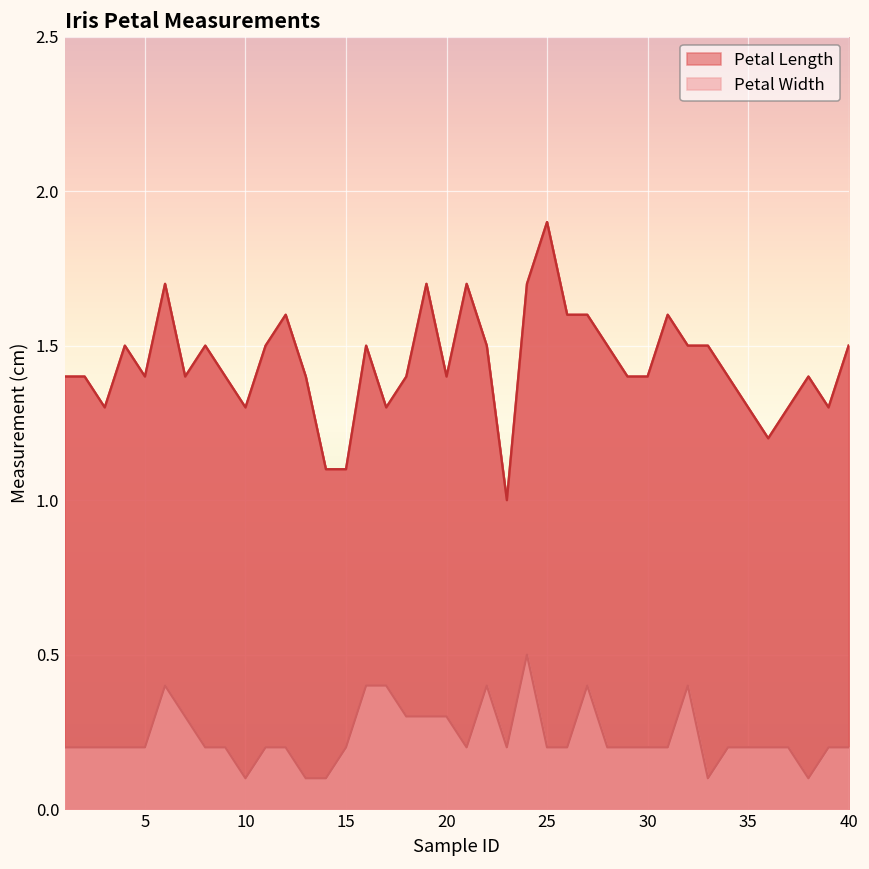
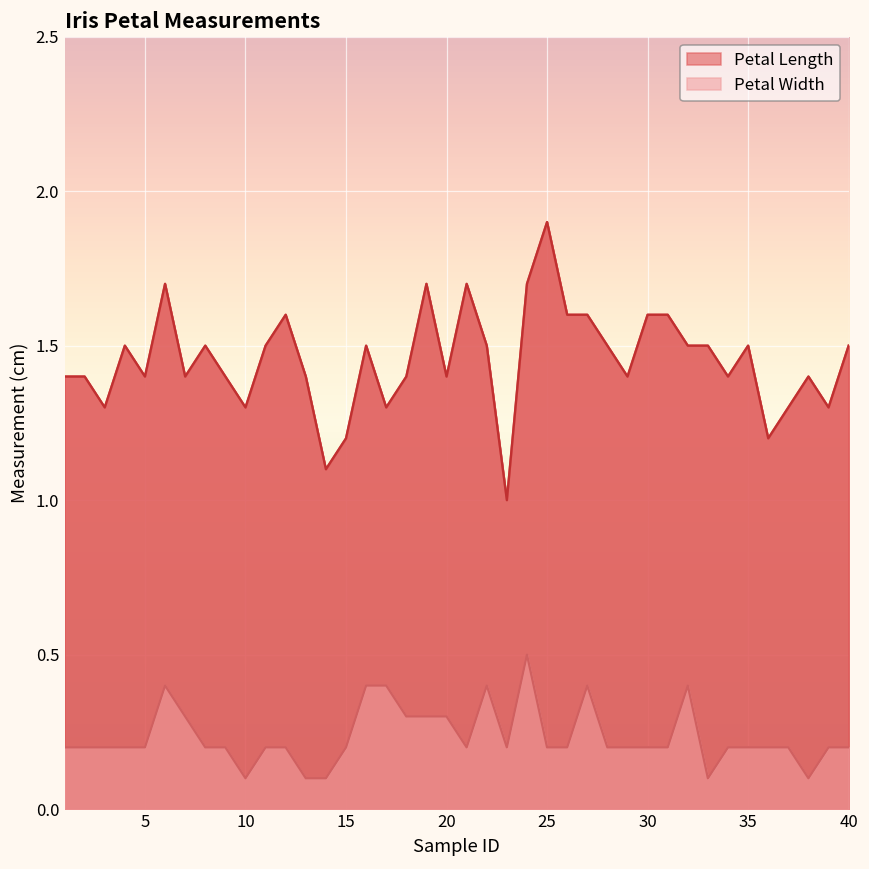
  {
    "Petal Length": {
      "5": 1.4,
      "10": 1.3,
-     "15": 1.1,
+     "15": 1.2,
      "20": 1.4,
      "25": 1.9,
-     "30": 1.4,
-     "35": 1.3,
+     "30": 1.6,
+     "35": 1.5,
      "40": 1.5
    },
    "Petal Width": {
      "5": 0.2,
      "10": 0.1,
      "15": 0.2,
      "20": 0.3,
      "25": 0.2,
      "30": 0.2,
      "35": 0.2,
      "40": 0.2
    }
  }
